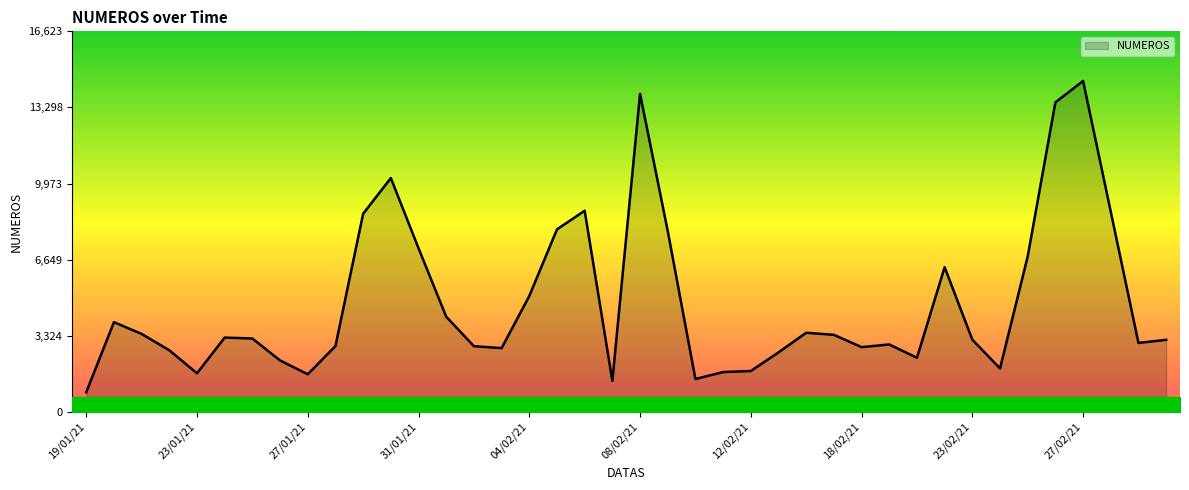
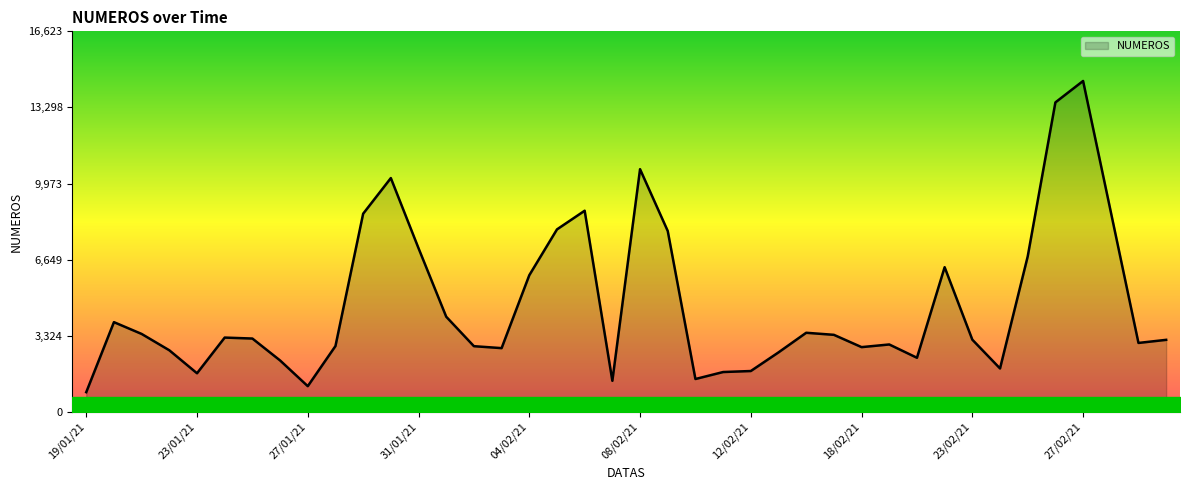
  {
    "NUMEROS": {
      "19/01/21": "900",
      "23/01/21": "1,700",
-     "27/01/21": "1,600",
+     "27/01/21": "1,100",
      "31/01/21": "7,100",
-     "04/02/21": "5,100",
-     "08/02/21": "13,900",
+     "04/02/21": "6,000",
+     "08/02/21": "10,600",
      "12/02/21": "1,800",
      "18/02/21": "2,800",
      "23/02/21": "3,200",
      "27/02/21": "14,500"
    }
  }
